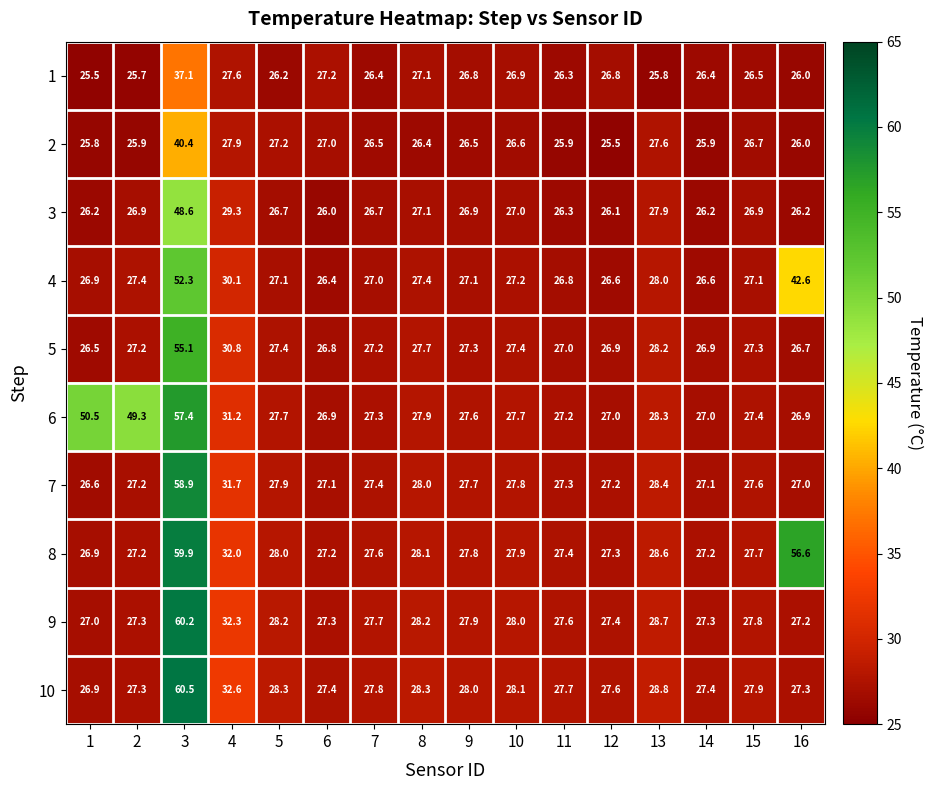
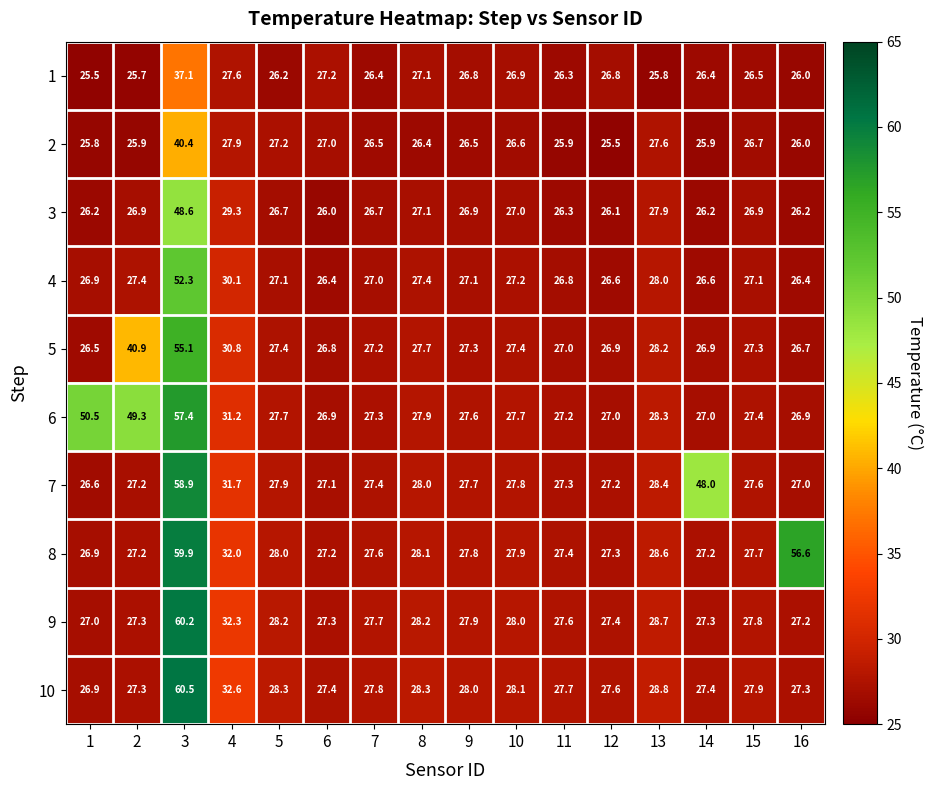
  {
    "1": {
      "1": 25.5,
      "2": 25.7,
      "3": 37.1,
      "4": 27.6,
      "5": 26.2,
      "6": 27.2,
      "7": 26.4,
      "8": 27.1,
      "9": 26.8,
      "10": 26.9,
      "11": 26.3,
      "12": 26.8,
      "13": 25.8,
      "14": 26.4,
      "15": 26.5,
      "16": 26.0
    },
    "2": {
      "1": 25.8,
      "2": 25.9,
      "3": 40.4,
      "4": 27.9,
      "5": 27.2,
      "6": 27.0,
      "7": 26.5,
      "8": 26.4,
      "9": 26.5,
      "10": 26.6,
      "11": 25.9,
      "12": 25.5,
      "13": 27.6,
      "14": 25.9,
      "15": 26.7,
      "16": 26.0
    },
    "3": {
      "1": 26.2,
      "2": 26.9,
      "3": 48.6,
      "4": 29.3,
      "5": 26.7,
      "6": 26.0,
      "7": 26.7,
      "8": 27.1,
      "9": 26.9,
      "10": 27.0,
      "11": 26.3,
      "12": 26.1,
      "13": 27.9,
      "14": 26.2,
      "15": 26.9,
      "16": 26.2
    },
    "4": {
      "1": 26.9,
      "2": 27.4,
      "3": 52.3,
      "4": 30.1,
      "5": 27.1,
      "6": 26.4,
      "7": 27.0,
      "8": 27.4,
      "9": 27.1,
      "10": 27.2,
      "11": 26.8,
      "12": 26.6,
      "13": 28.0,
      "14": 26.6,
      "15": 27.1,
-     "16": 42.6
+     "16": 26.4
    },
    "5": {
      "1": 26.5,
-     "2": 27.2,
+     "2": 40.9,
      "3": 55.1,
      "4": 30.8,
      "5": 27.4,
      "6": 26.8,
      "7": 27.2,
      "8": 27.7,
      "9": 27.3,
      "10": 27.4,
      "11": 27.0,
      "12": 26.9,
      "13": 28.2,
      "14": 26.9,
      "15": 27.3,
      "16": 26.7
    },
    "6": {
      "1": 50.5,
      "2": 49.3,
      "3": 57.4,
      "4": 31.2,
      "5": 27.7,
      "6": 26.9,
      "7": 27.3,
      "8": 27.9,
      "9": 27.6,
      "10": 27.7,
      "11": 27.2,
      "12": 27.0,
      "13": 28.3,
      "14": 27.0,
      "15": 27.4,
      "16": 26.9
    },
    "7": {
      "1": 26.6,
      "2": 27.2,
      "3": 58.9,
      "4": 31.7,
      "5": 27.9,
      "6": 27.1,
      "7": 27.4,
      "8": 28.0,
      "9": 27.7,
      "10": 27.8,
      "11": 27.3,
      "12": 27.2,
      "13": 28.4,
-     "14": 27.1,
+     "14": 48.0,
      "15": 27.6,
      "16": 27.0
    },
    "8": {
      "1": 26.9,
      "2": 27.2,
      "3": 59.9,
      "4": 32.0,
      "5": 28.0,
      "6": 27.2,
      "7": 27.6,
      "8": 28.1,
      "9": 27.8,
      "10": 27.9,
      "11": 27.4,
      "12": 27.3,
      "13": 28.6,
      "14": 27.2,
      "15": 27.7,
      "16": 56.6
    },
    "9": {
      "1": 27.0,
      "2": 27.3,
      "3": 60.2,
      "4": 32.3,
      "5": 28.2,
      "6": 27.3,
      "7": 27.7,
      "8": 28.2,
      "9": 27.9,
      "10": 28.0,
      "11": 27.6,
      "12": 27.4,
      "13": 28.7,
      "14": 27.3,
      "15": 27.8,
      "16": 27.2
    },
    "10": {
      "1": 26.9,
      "2": 27.3,
      "3": 60.5,
      "4": 32.6,
      "5": 28.3,
      "6": 27.4,
      "7": 27.8,
      "8": 28.3,
      "9": 28.0,
      "10": 28.1,
      "11": 27.7,
      "12": 27.6,
      "13": 28.8,
      "14": 27.4,
      "15": 27.9,
      "16": 27.3
    }
  }
